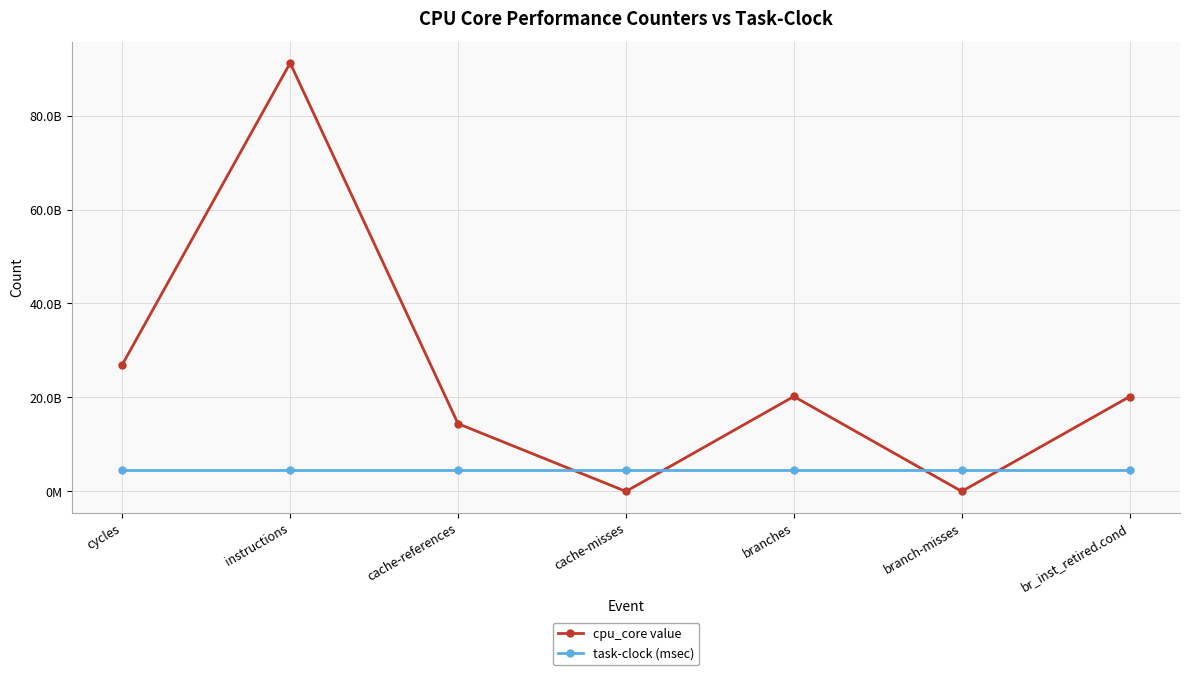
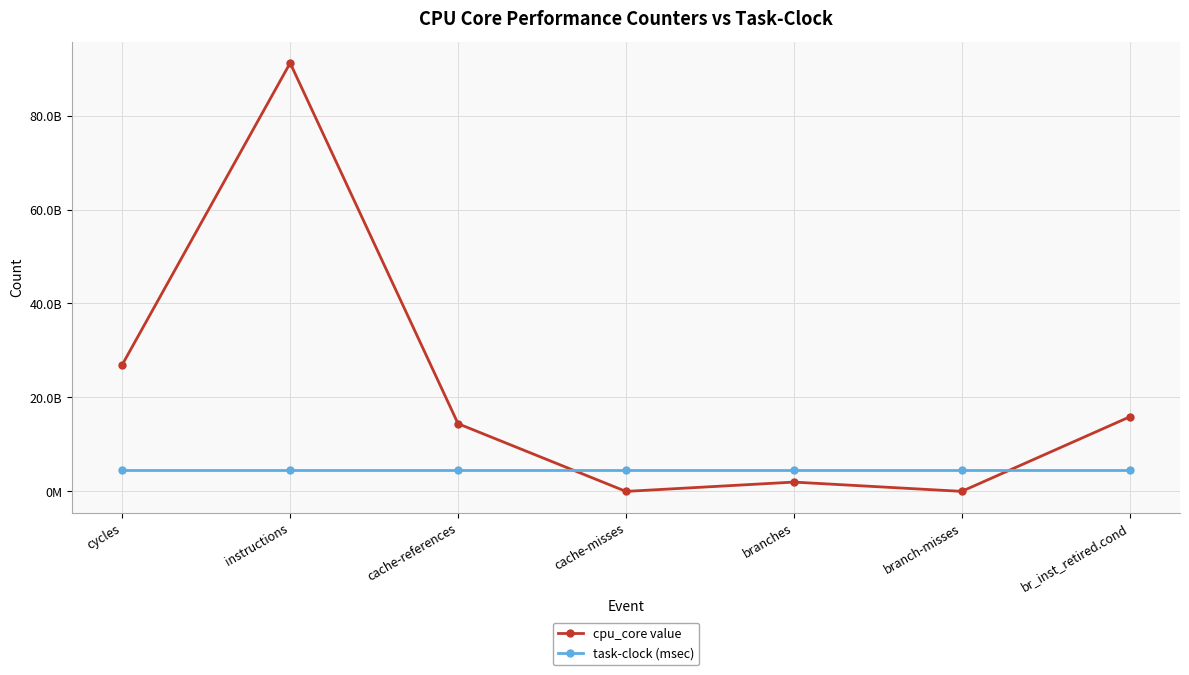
  {
    "cpu_core value": {
      "cycles": 27000000000,
      "instructions": 91000000000,
      "cache-references": 14000000000,
      "cache-misses": 0,
-     "branches": 20000000000,
+     "branches": 2000000000,
      "branch-misses": 0,
-     "br_inst_retired.cond": 20000000000
+     "br_inst_retired.cond": 16000000000
    },
    "task-clock (msec)": {
      "cycles": 5000000000,
      "instructions": 5000000000,
      "cache-references": 5000000000,
      "cache-misses": 5000000000,
      "branches": 5000000000,
      "branch-misses": 5000000000,
      "br_inst_retired.cond": 5000000000
    }
  }
